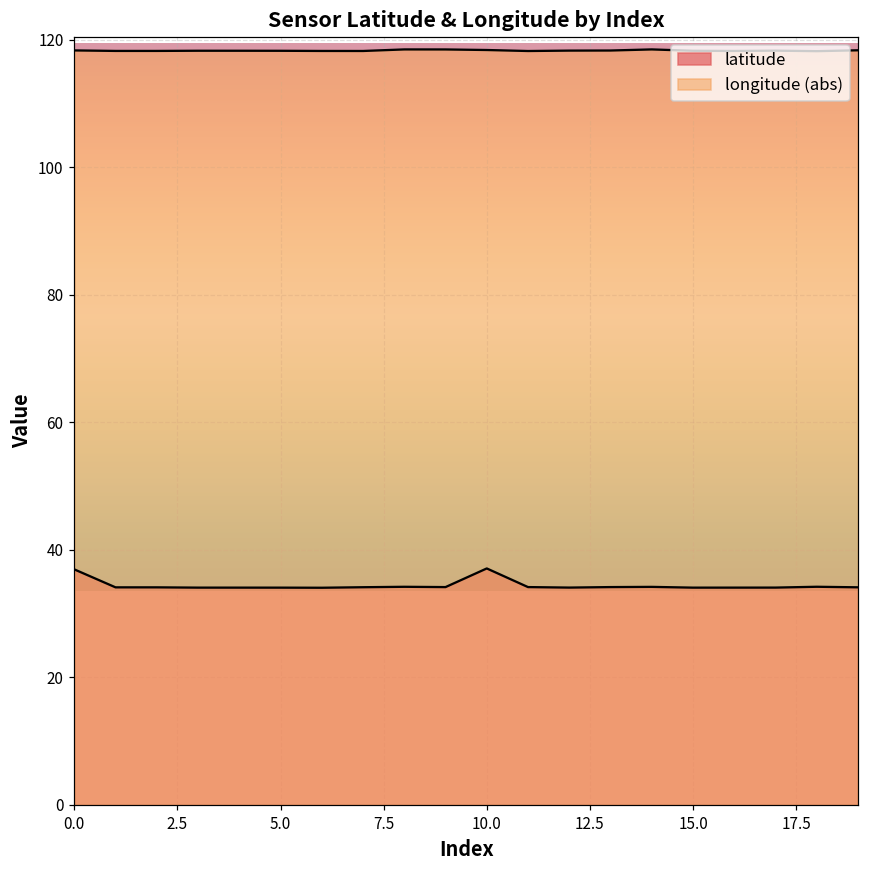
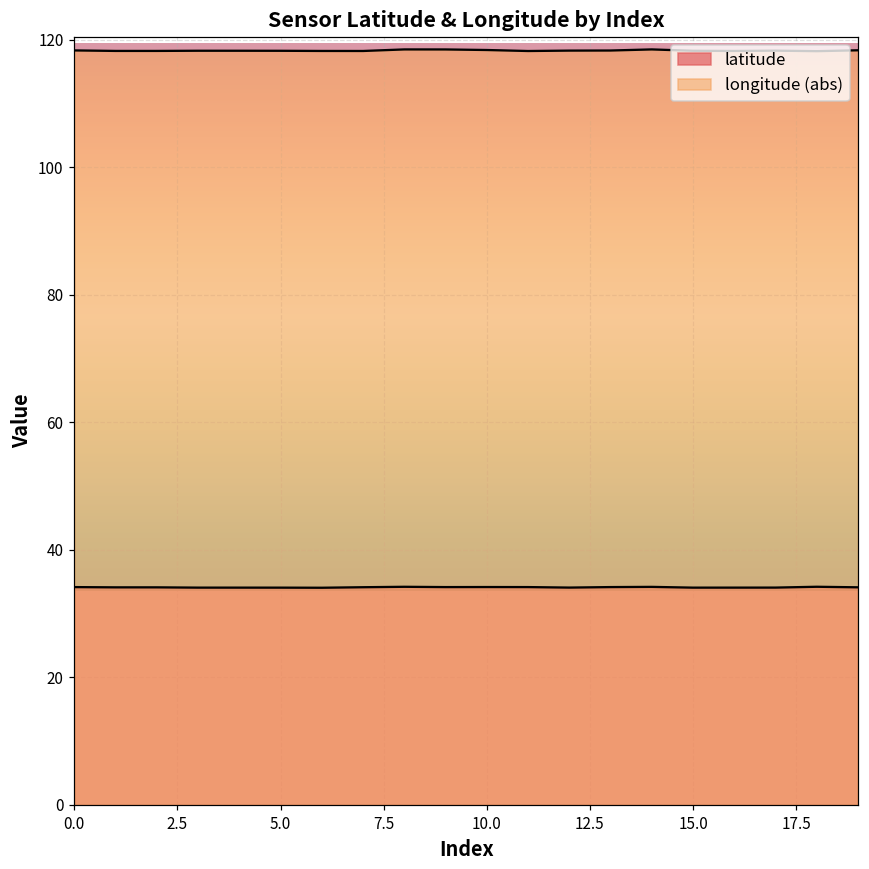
  {
    "latitude": {
-     "0.0": 37,
+     "0.0": 34,
      "5.0": 34,
-     "10.0": 37,
+     "10.0": 34,
      "15.0": 34
    },
    "longitude (abs)": {
      "0.0": 118,
      "5.0": 118,
      "10.0": 118
    }
  }
